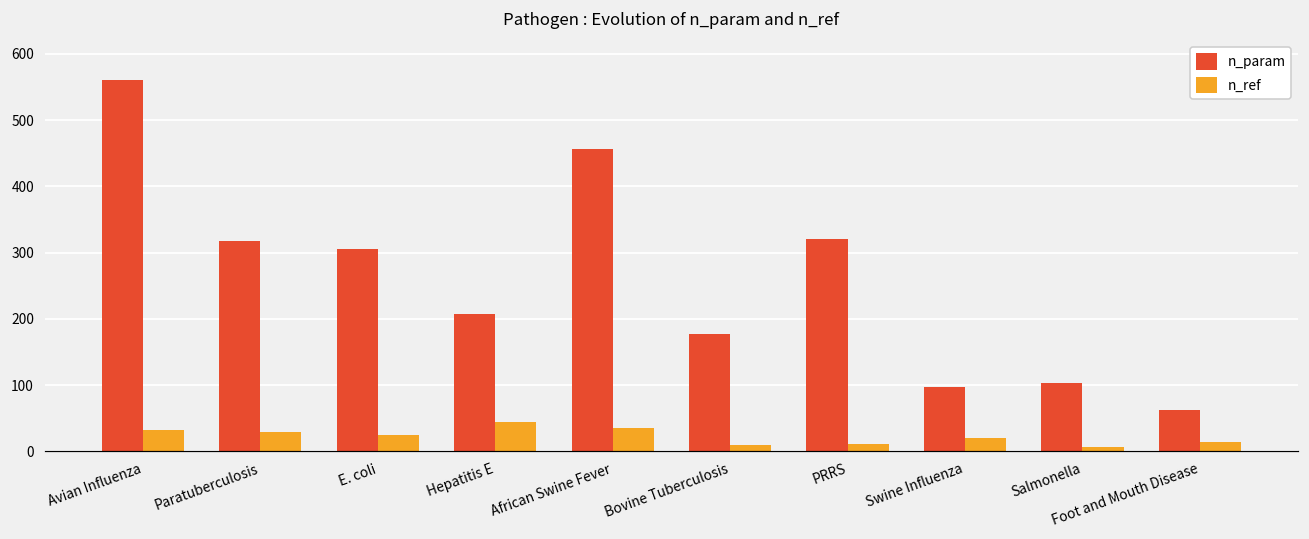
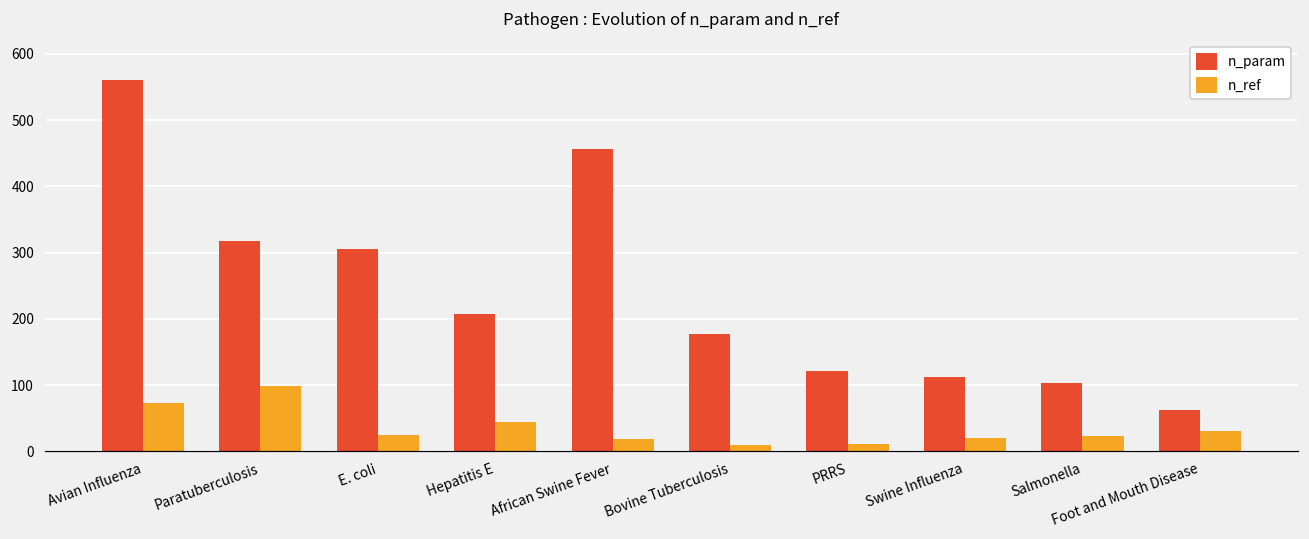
  {
    "n_param": {
      "Avian Influenza": 560,
      "Paratuberculosis": 320,
      "E. coli": 310,
      "Hepatitis E": 210,
      "African Swine Fever": 460,
      "Bovine Tuberculosis": 180,
-     "PRRS": 320,
-     "Swine Influenza": 100,
+     "PRRS": 120,
+     "Swine Influenza": 110,
      "Salmonella": 100,
      "Foot and Mouth Disease": 60
    },
    "n_ref": {
-     "Avian Influenza": 30,
-     "Paratuberculosis": 30,
+     "Avian Influenza": 70,
+     "Paratuberculosis": 100,
      "E. coli": 30,
      "Hepatitis E": 40,
-     "African Swine Fever": 40,
+     "African Swine Fever": 20,
      "Bovine Tuberculosis": 10,
      "PRRS": 10,
      "Swine Influenza": 20,
-     "Salmonella": 10,
-     "Foot and Mouth Disease": 20
+     "Salmonella": 20,
+     "Foot and Mouth Disease": 30
    }
  }
